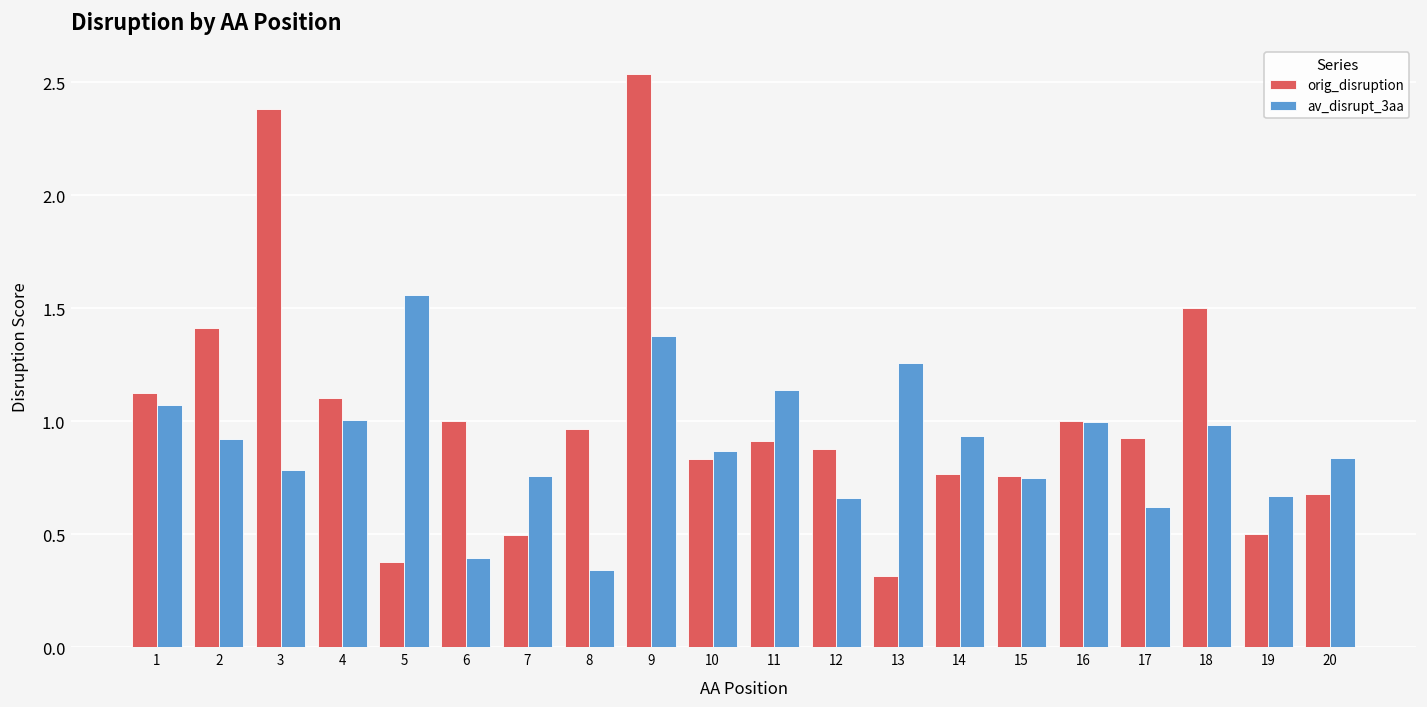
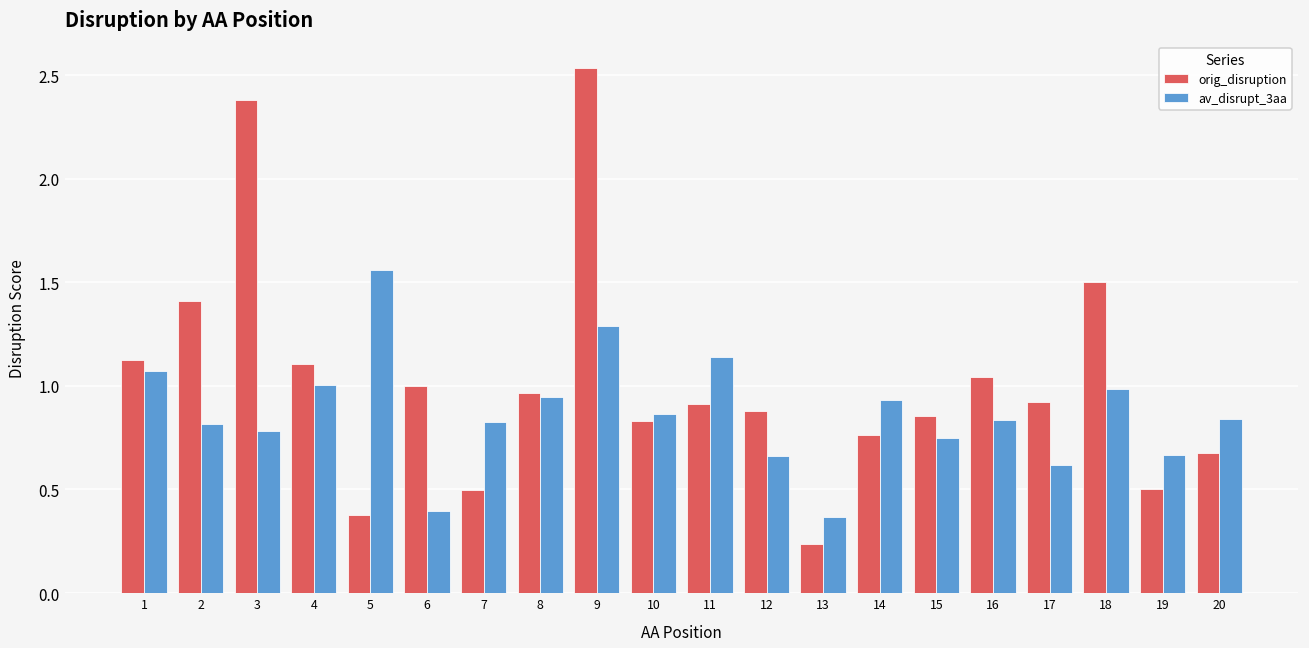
  {
    "orig_disruption": {
      "1": 1.13,
      "2": 1.41,
      "3": 2.38,
      "4": 1.10,
      "5": 0.38,
      "6": 1.00,
      "7": 0.50,
      "8": 0.96,
      "9": 2.53,
      "10": 0.83,
      "11": 0.91,
      "12": 0.88,
-     "13": 0.31,
+     "13": 0.24,
      "14": 0.77,
-     "15": 0.75,
-     "16": 1.00,
+     "15": 0.86,
+     "16": 1.04,
      "17": 0.92,
      "18": 1.50,
      "19": 0.50,
      "20": 0.68
    },
    "av_disrupt_3aa": {
      "1": 1.07,
-     "2": 0.92,
+     "2": 0.82,
      "3": 0.78,
      "4": 1.01,
      "5": 1.56,
      "6": 0.40,
-     "7": 0.76,
-     "8": 0.34,
-     "9": 1.38,
+     "7": 0.83,
+     "8": 0.95,
+     "9": 1.29,
      "10": 0.87,
      "11": 1.14,
      "12": 0.66,
-     "13": 1.26,
+     "13": 0.37,
      "14": 0.93,
      "15": 0.75,
-     "16": 1.00,
+     "16": 0.84,
      "17": 0.62,
      "18": 0.98,
      "19": 0.67,
      "20": 0.84
    }
  }
